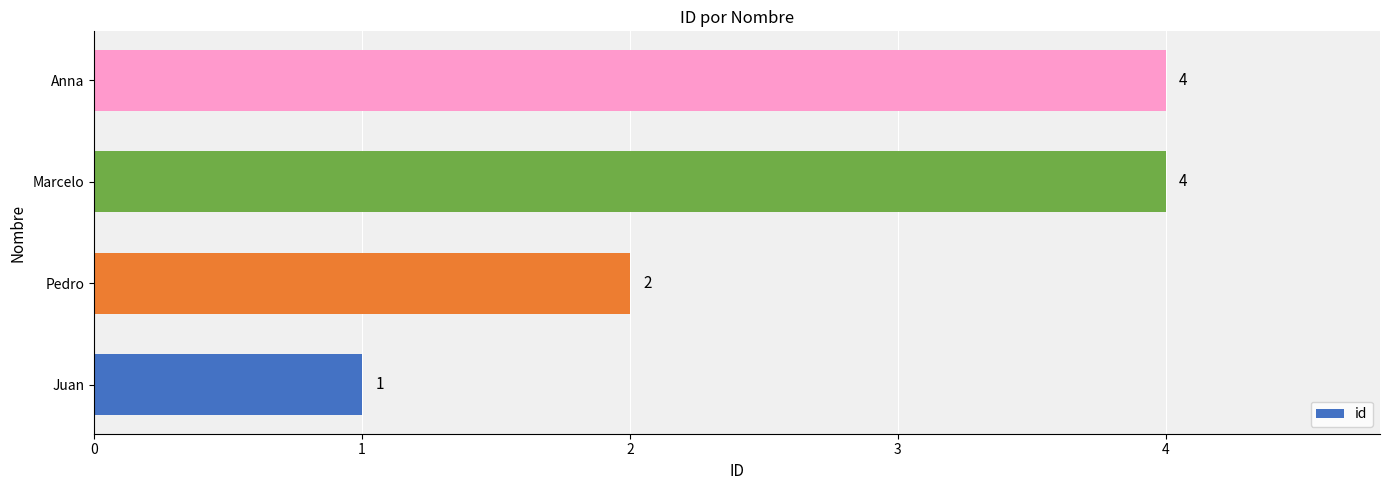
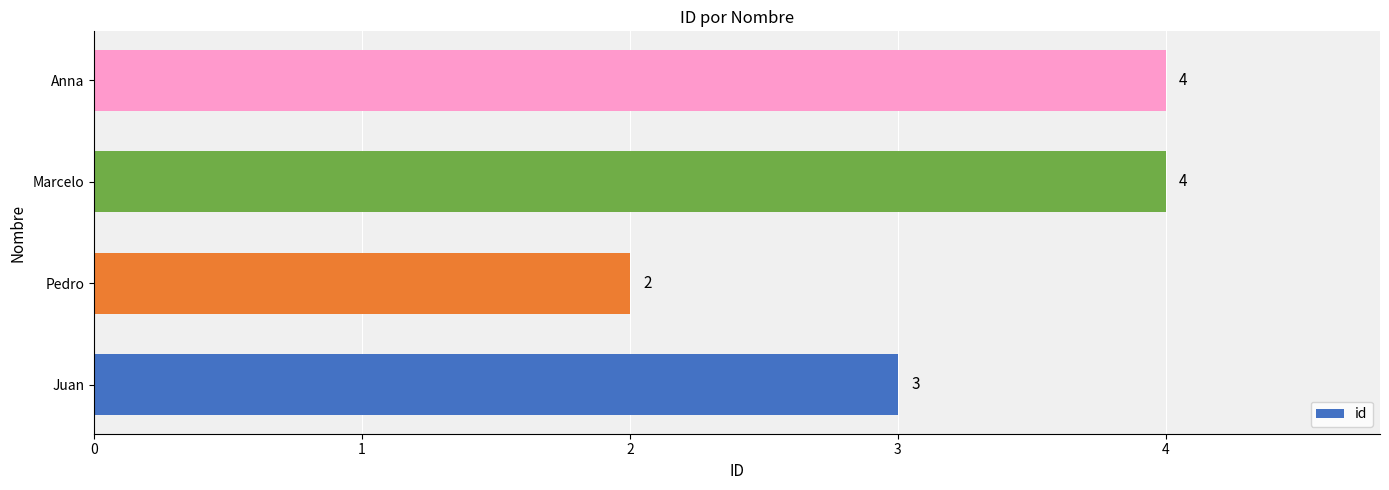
  {
    "Anna": 4,
    "Marcelo": 4,
    "Pedro": 2,
-   "Juan": 1
+   "Juan": 3
  }
